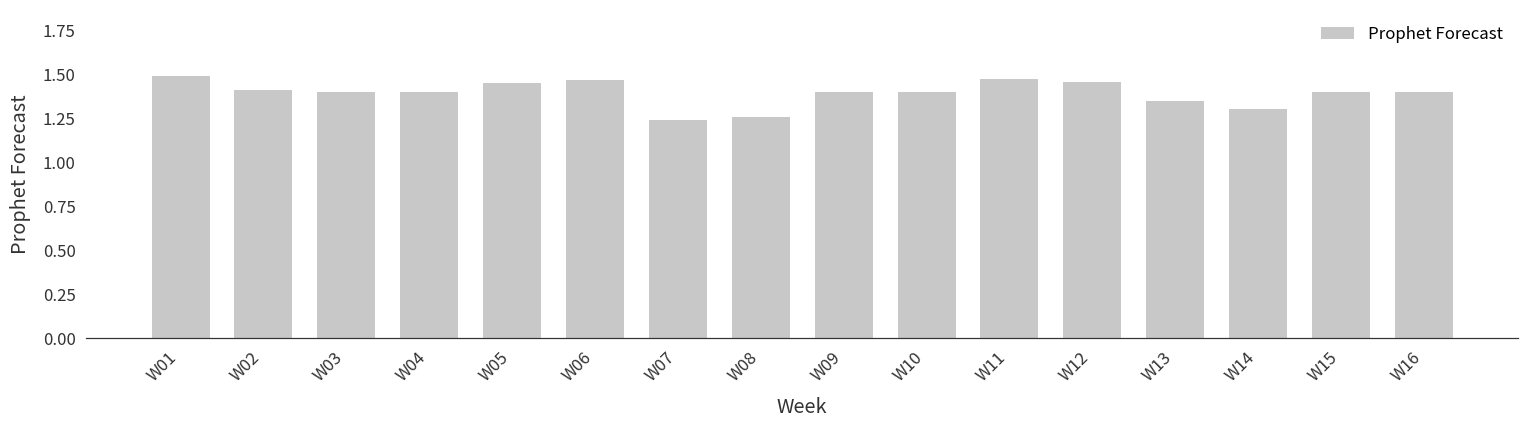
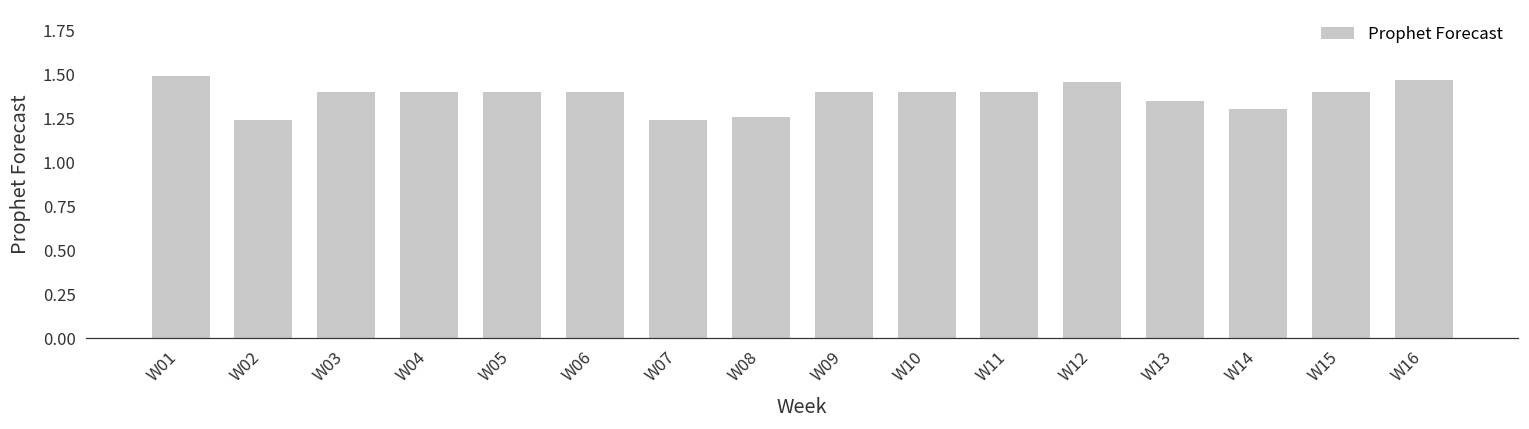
  {
    "W01": 1.49,
-   "W02": 1.41,
+   "W02": 1.24,
    "W03": 1.40,
    "W04": 1.40,
-   "W05": 1.45,
-   "W06": 1.47,
+   "W05": 1.40,
+   "W06": 1.40,
    "W07": 1.24,
    "W08": 1.26,
    "W09": 1.40,
    "W10": 1.40,
-   "W11": 1.47,
+   "W11": 1.40,
    "W12": 1.46,
    "W13": 1.35,
    "W14": 1.30,
    "W15": 1.40,
-   "W16": 1.40
+   "W16": 1.47
  }
